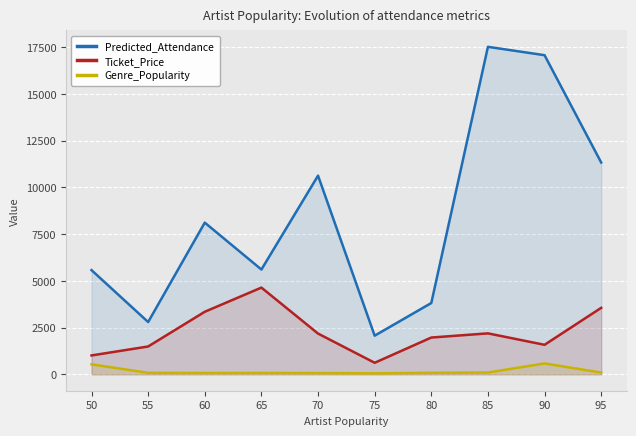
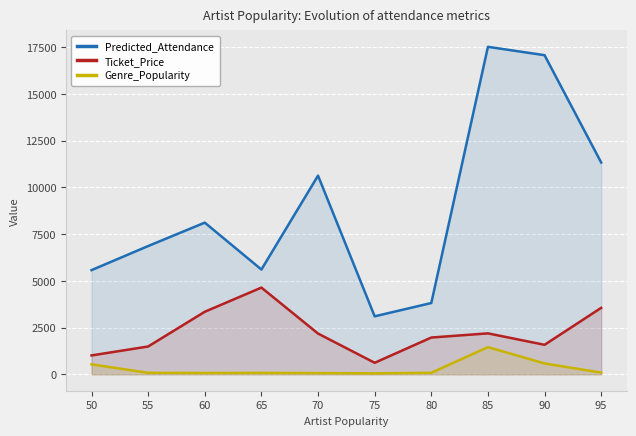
  {
    "Predicted_Attendance": {
      "50": 5600,
-     "55": 2800,
+     "55": 6900,
      "60": 8100,
      "65": 5600,
      "70": 10600,
-     "75": 2100,
+     "75": 3100,
      "80": 3800,
      "85": 17500,
      "90": 17100,
      "95": 11300
    },
    "Ticket_Price": {
      "50": 1000,
      "55": 1500,
      "60": 3300,
      "65": 4600,
      "70": 2200,
      "75": 600,
      "80": 2000,
      "85": 2200,
      "90": 1600,
      "95": 3600
    },
    "Genre_Popularity": {
      "50": 500,
      "55": 100,
      "60": 100,
      "65": 100,
      "70": 100,
      "75": 100,
      "80": 100,
-     "85": 100,
+     "85": 1500,
      "90": 600,
      "95": 100
    }
  }
